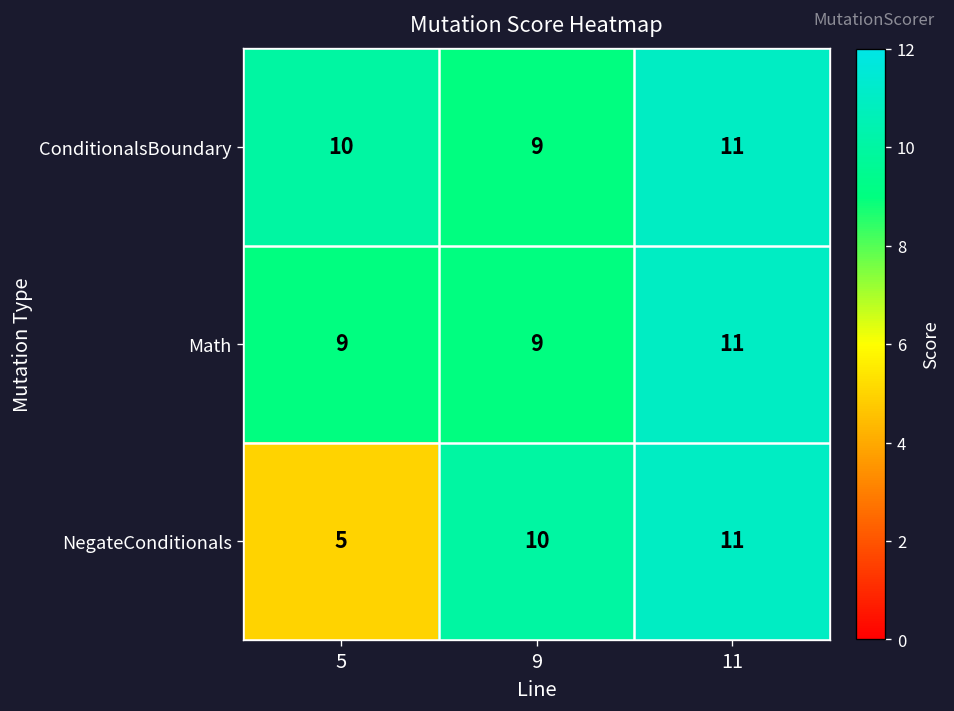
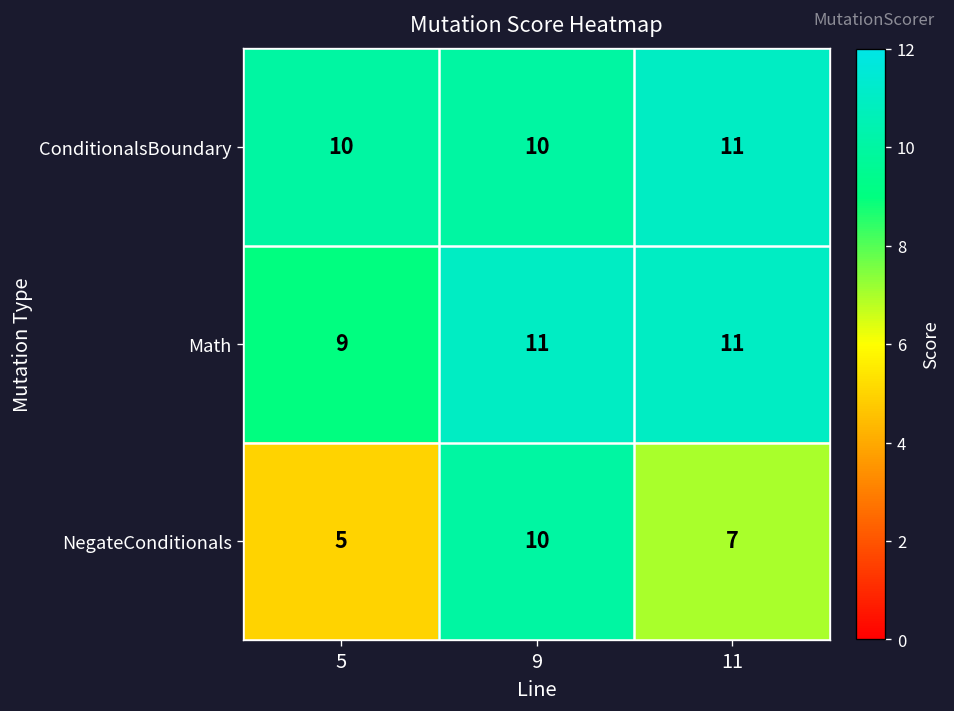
  {
    "ConditionalsBoundary": {
      "5": 10,
-     "9": 9,
+     "9": 10,
      "11": 11
    },
    "Math": {
      "5": 9,
-     "9": 9,
+     "9": 11,
      "11": 11
    },
    "NegateConditionals": {
      "5": 5,
      "9": 10,
-     "11": 11
+     "11": 7
    }
  }
